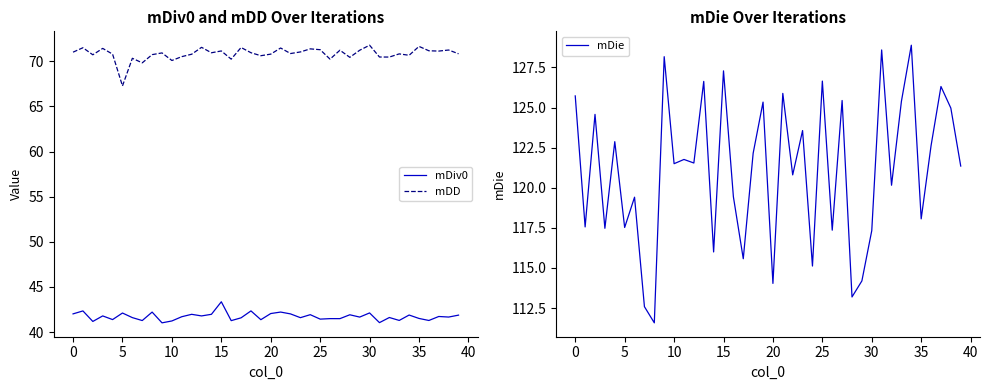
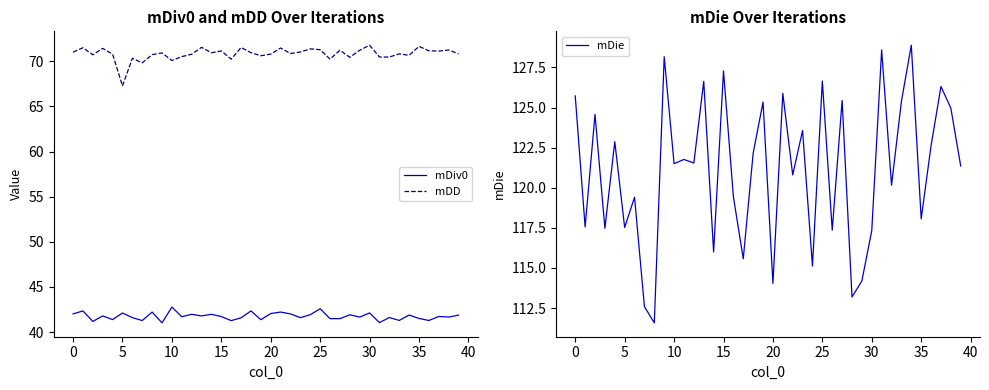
  {
    "mDiv0 and mDD Over Iterations": {
      "mDiv0": {
        "0": 42,
        "5": 42,
-       "10": 41,
-       "15": 43,
+       "10": 43,
+       "15": 42,
        "20": 42,
-       "25": 41,
+       "25": 43,
        "30": 42,
        "35": 42
      },
      "mDD": {
        "0": 71,
        "5": 67,
        "10": 70,
        "15": 71,
        "20": 71,
        "25": 71,
        "30": 72,
        "35": 72
      }
    },
    "mDie Over Iterations": {
      "0": 125.7,
      "5": 117.5,
      "10": 121.5,
      "15": 127.3,
      "20": 114.0,
      "25": 126.7,
      "30": 117.3,
      "35": 118.1
    }
  }
